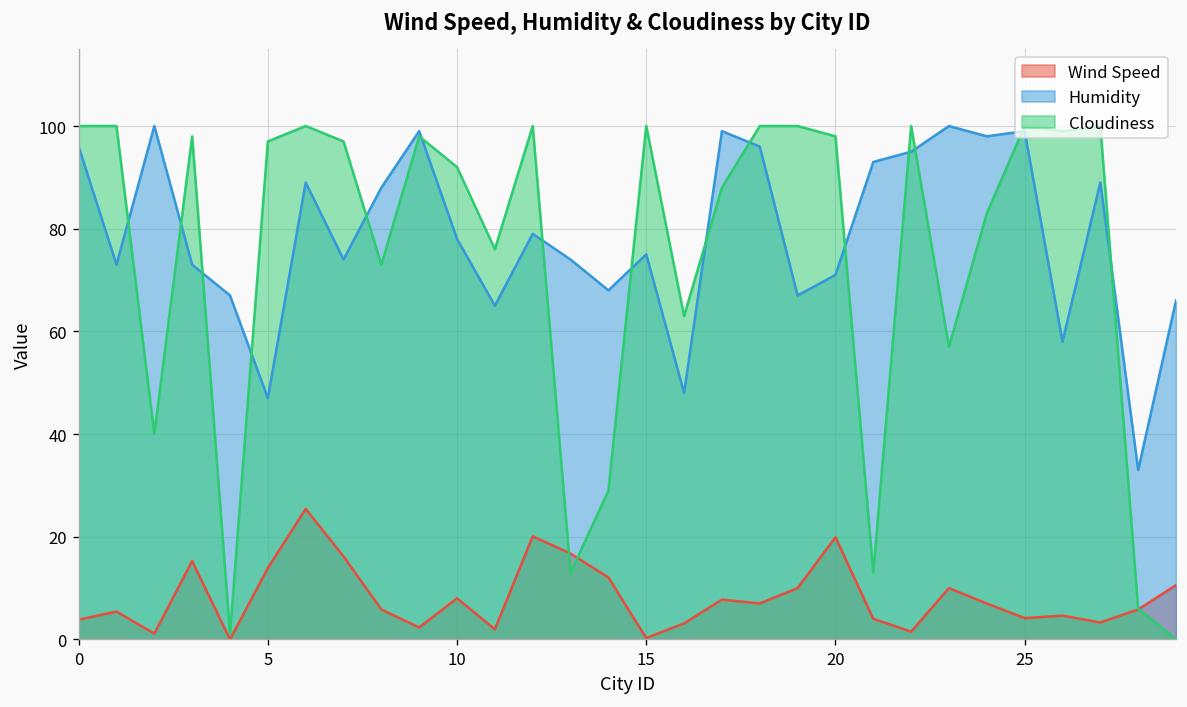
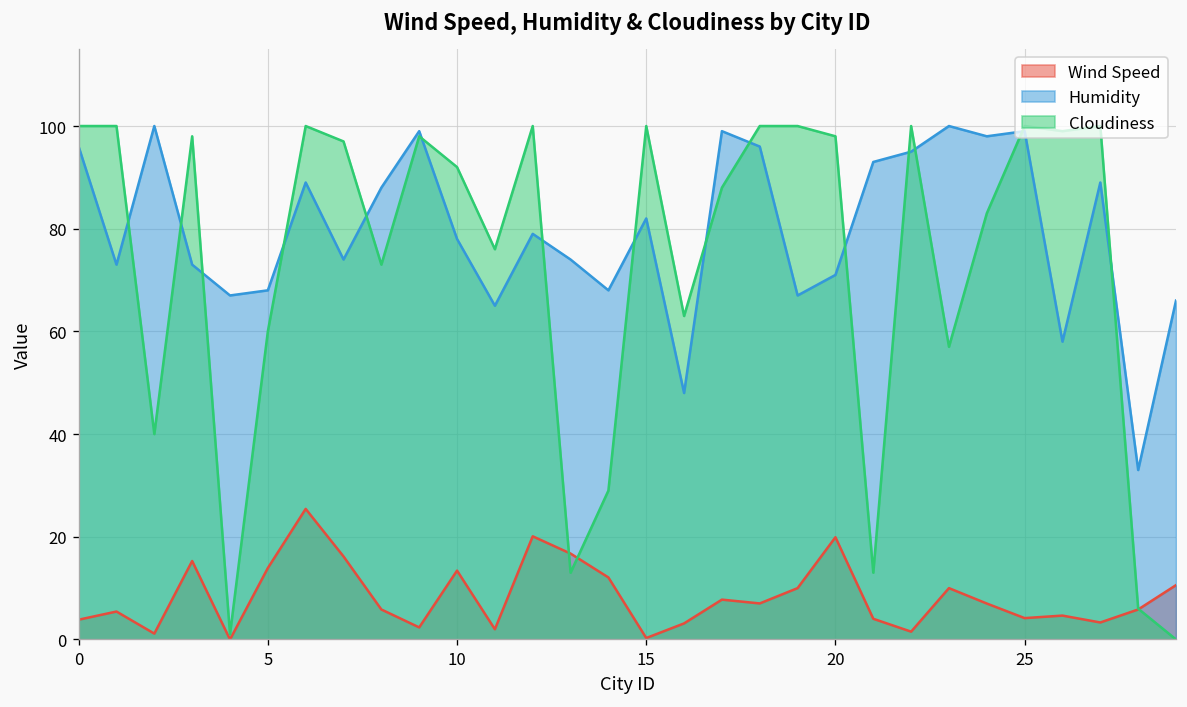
  {
    "Wind Speed": {
      "0": 4,
      "5": 14,
-     "10": 8,
+     "10": 13,
      "15": 0,
      "20": 20,
      "25": 4
    },
    "Humidity": {
      "0": 96,
-     "5": 47,
+     "5": 68,
      "10": 78,
-     "15": 75,
+     "15": 82,
      "20": 71
    },
    "Cloudiness": {
      "0": 100,
-     "5": 97,
+     "5": 60,
      "10": 92,
      "15": 100,
      "20": 98
    }
  }
